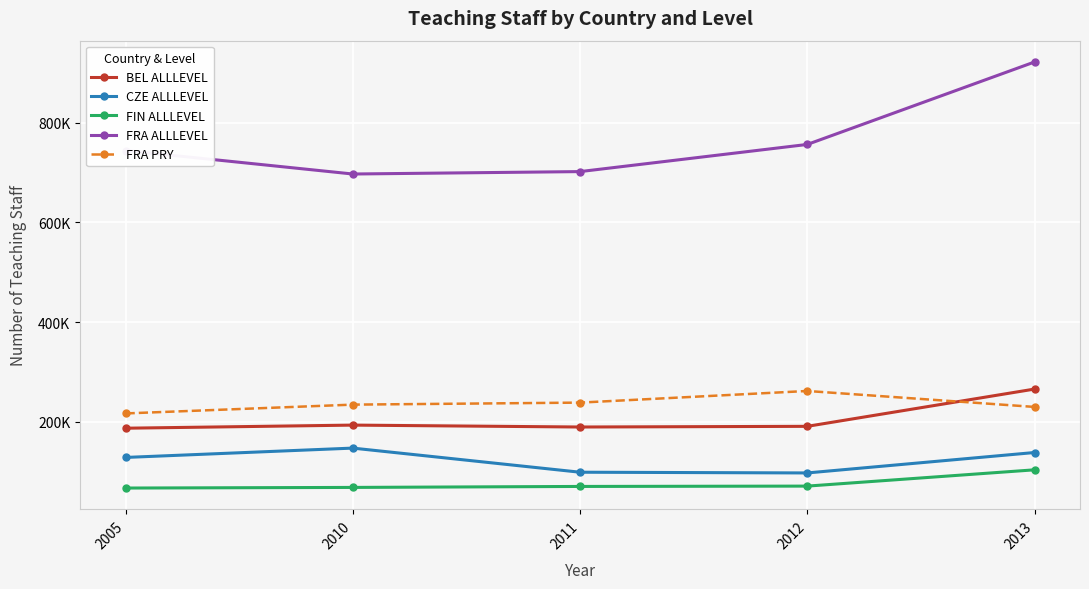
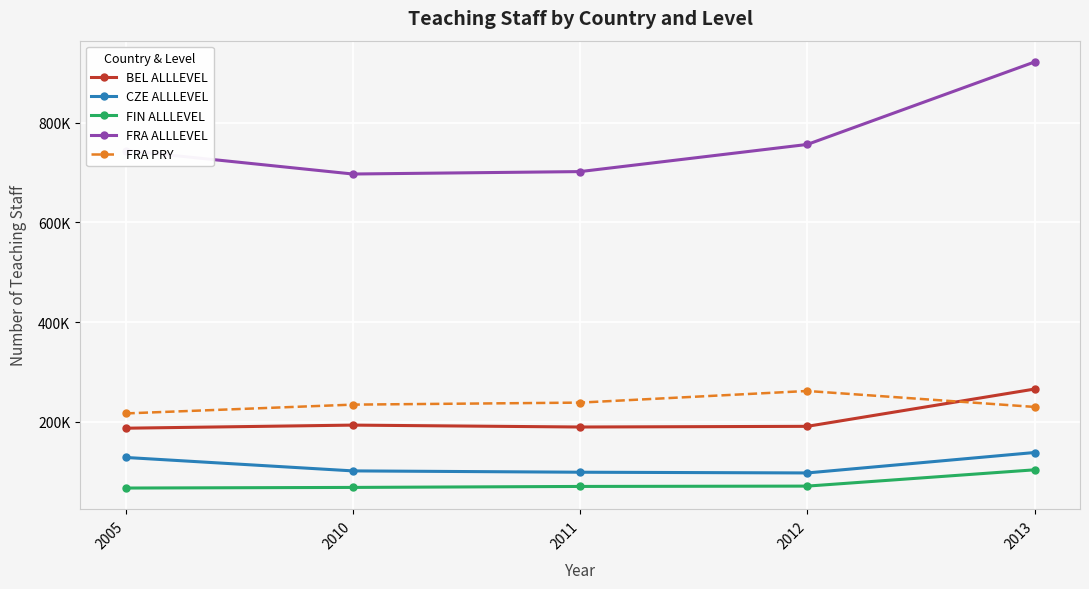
  {
    "BEL ALLLEVEL": {
      "2005": 190000,
      "2010": 190000,
      "2011": 190000,
      "2012": 190000,
      "2013": 270000
    },
    "CZE ALLLEVEL": {
      "2005": 130000,
-     "2010": 150000,
+     "2010": 100000,
      "2011": 100000,
      "2012": 100000,
      "2013": 140000
    },
    "FIN ALLLEVEL": {
      "2005": 70000,
      "2010": 70000,
      "2011": 70000,
      "2012": 70000,
      "2013": 100000
    },
    "FRA ALLLEVEL": {
      "2010": 700000,
      "2011": 700000,
      "2012": 760000,
      "2013": 920000
    },
    "FRA PRY": {
      "2005": 220000,
      "2010": 230000,
      "2011": 240000,
      "2012": 260000,
      "2013": 230000
    }
  }
